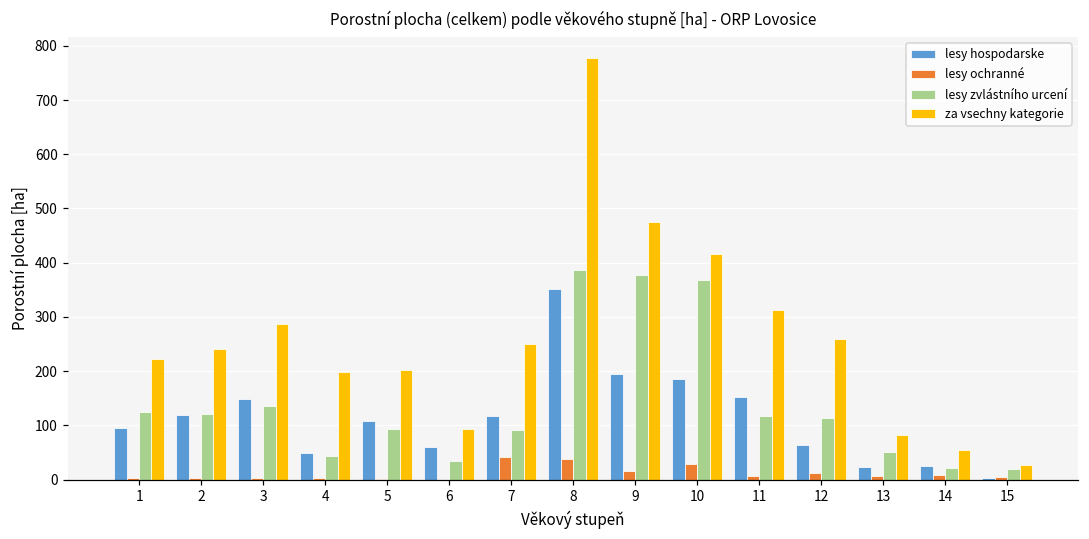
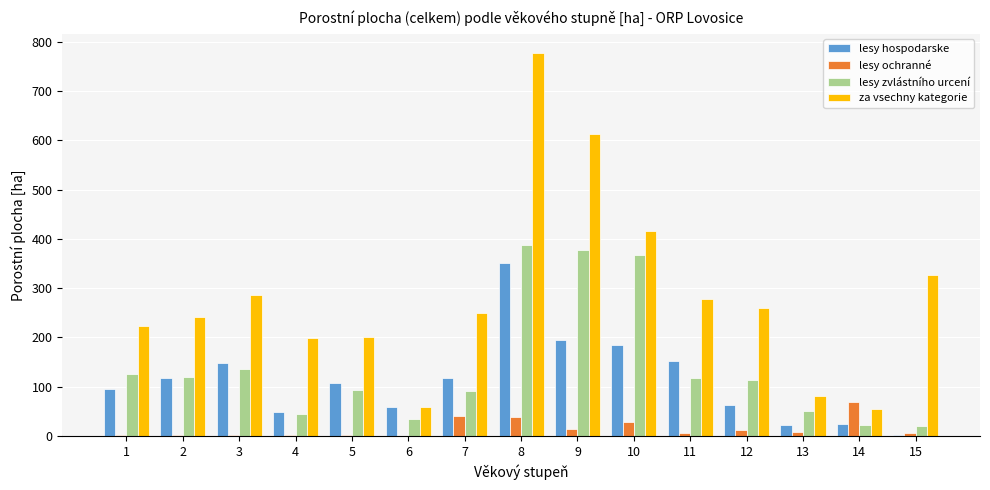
  {
    "lesy hospodarske": {
      "1": 90,
      "2": 120,
      "3": 150,
      "4": 50,
      "5": 110,
      "6": 60,
      "7": 120,
      "8": 350,
      "9": 190,
      "10": 190,
      "11": 150,
      "12": 60,
      "13": 20,
      "14": 20
    },
    "lesy ochranné": {
      "6": 0,
      "7": 40,
      "8": 40,
      "9": 20,
      "10": 30,
      "11": 10,
      "12": 10,
      "13": 10,
-     "14": 10,
+     "14": 70,
      "15": 10
    },
    "lesy zvlástního urcení": {
      "1": 130,
      "2": 120,
      "3": 140,
      "4": 40,
      "5": 90,
      "6": 30,
      "7": 90,
      "8": 390,
      "9": 380,
      "10": 370,
      "11": 120,
      "12": 110,
      "13": 50,
      "14": 20,
      "15": 20
    },
    "za vsechny kategorie": {
      "1": 220,
      "2": 240,
      "3": 290,
      "4": 200,
      "5": 200,
-     "6": 90,
+     "6": 60,
      "7": 250,
      "8": 780,
-     "9": 470,
+     "9": 610,
      "10": 420,
-     "11": 310,
+     "11": 280,
      "12": 260,
      "13": 80,
      "14": 50,
-     "15": 30
+     "15": 330
    }
  }
